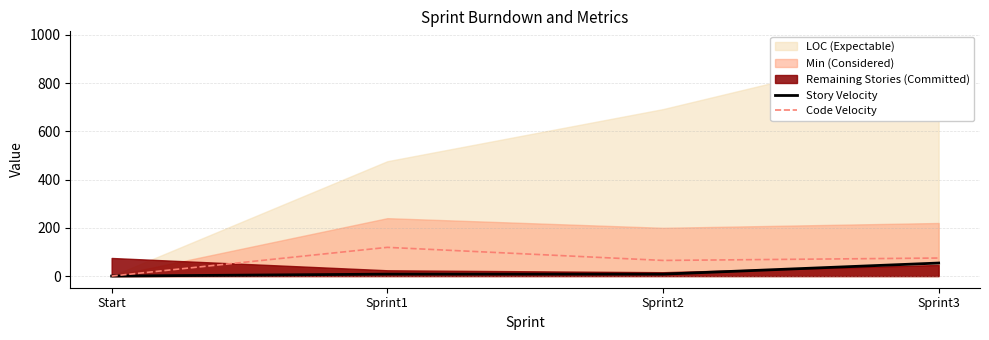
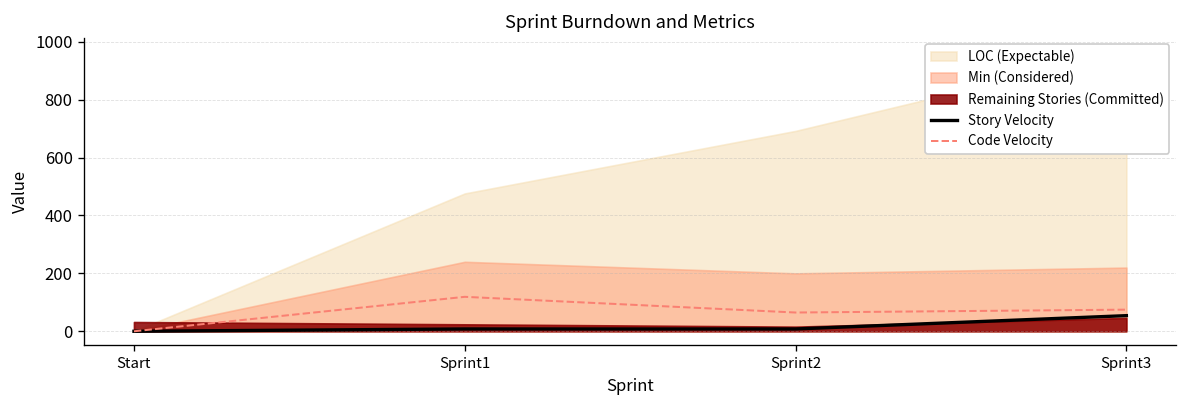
  {
    "Story Velocity": {
      "Sprint1": 10
    },
    "LOC (Expectable)": {
      "Sprint1": 480,
      "Sprint2": 690
    },
    "Remaining Stories (Committed)": {
-     "Start": 80,
+     "Start": 30,
      "Sprint1": 20
    }
  }
